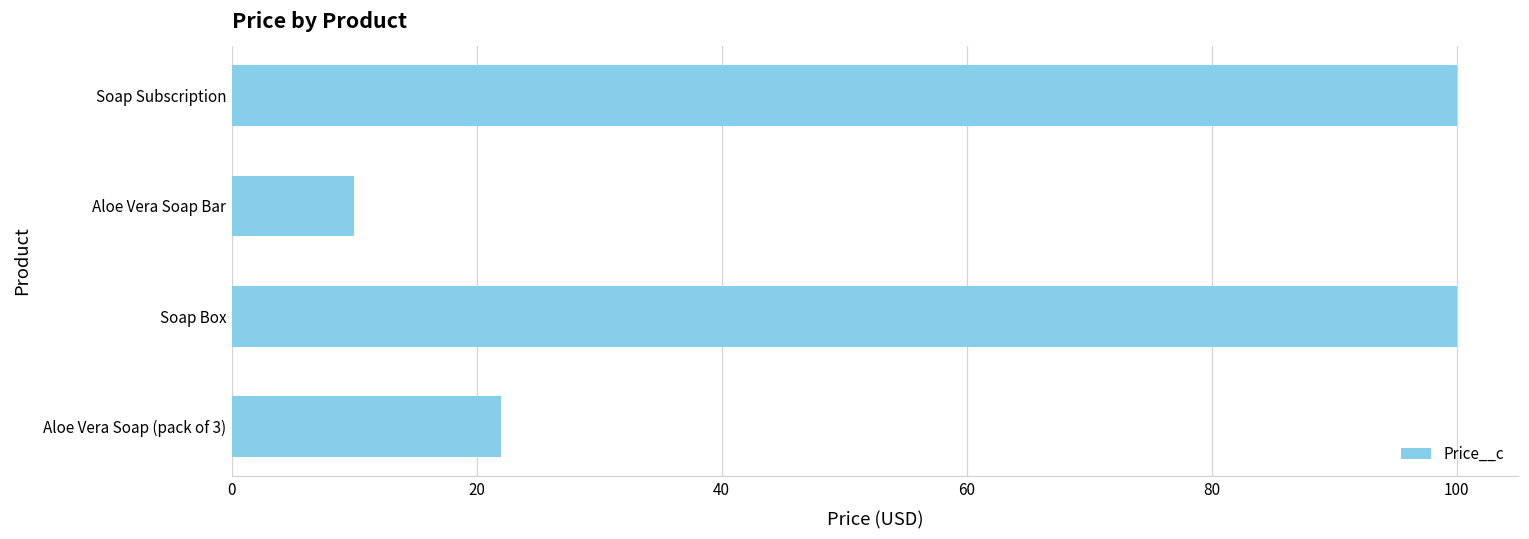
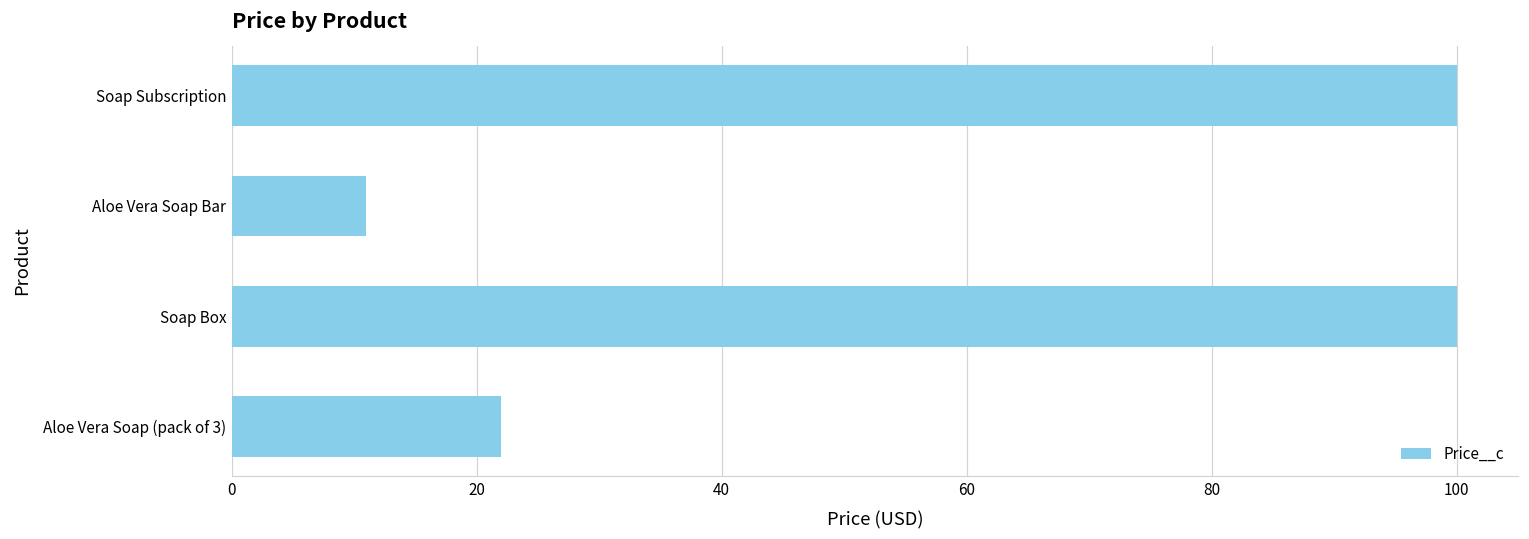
  {
    "Soap Subscription": 100,
-   "Aloe Vera Soap Bar": 10,
+   "Aloe Vera Soap Bar": 11,
    "Soap Box": 100,
    "Aloe Vera Soap (pack of 3)": 22
  }
